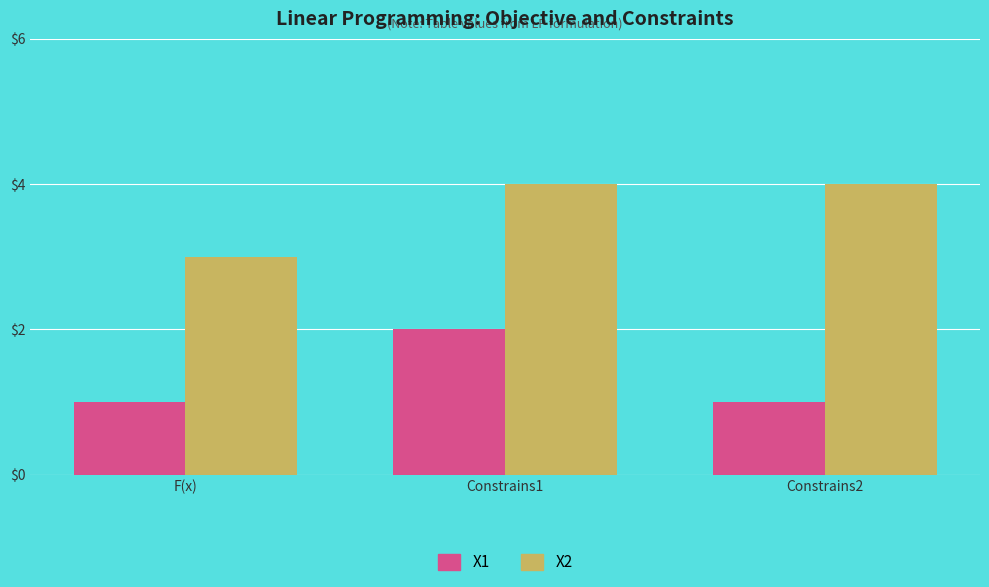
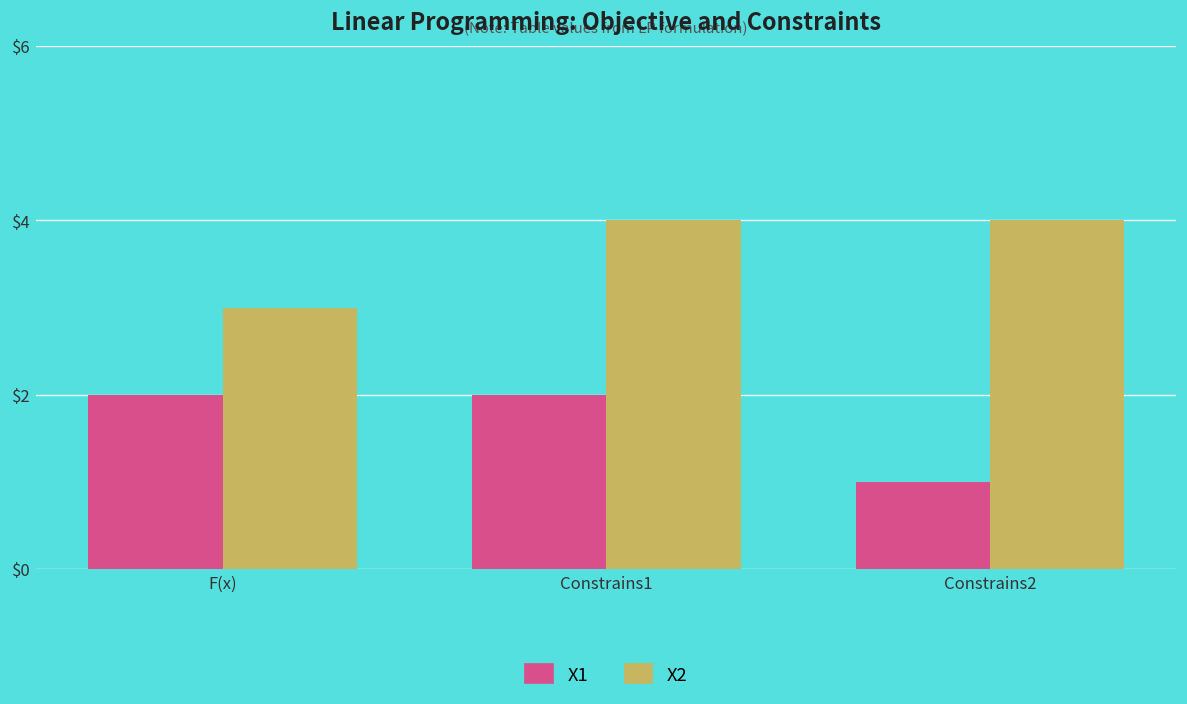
  {
    "X1": {
-     "F(x)": "$1",
+     "F(x)": "$2",
      "Constrains1": "$2",
      "Constrains2": "$1"
    },
    "X2": {
      "F(x)": "$3",
      "Constrains1": "$4",
      "Constrains2": "$4"
    }
  }
